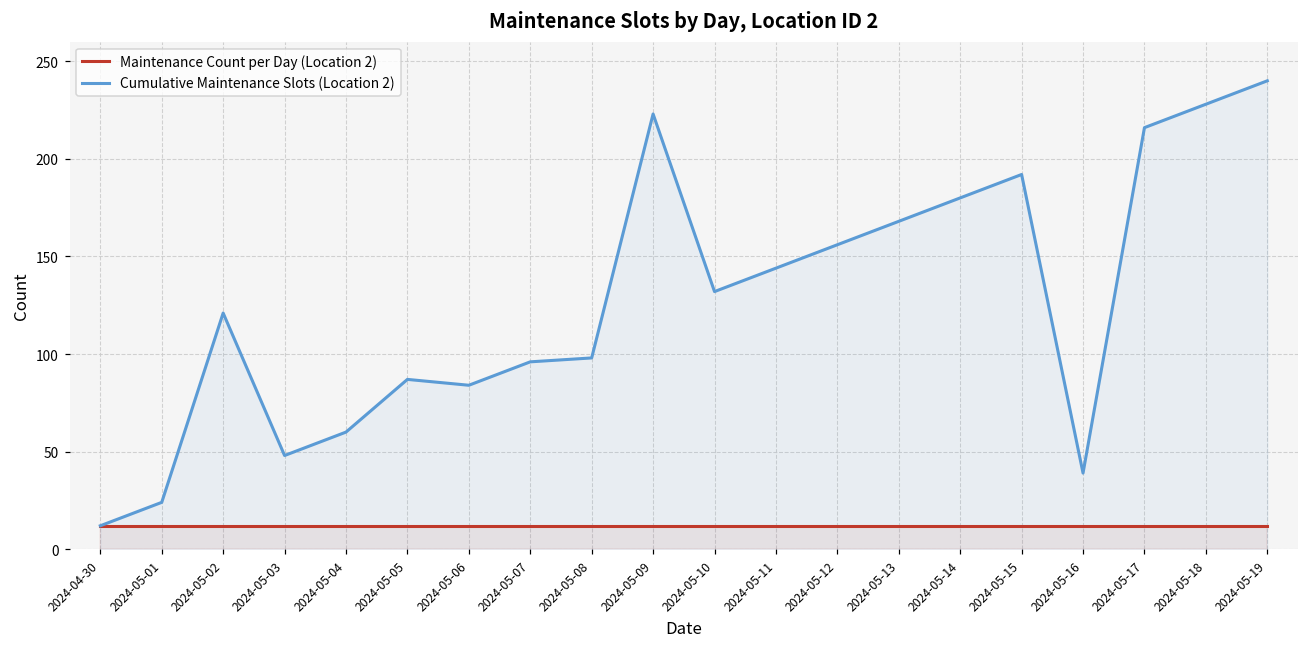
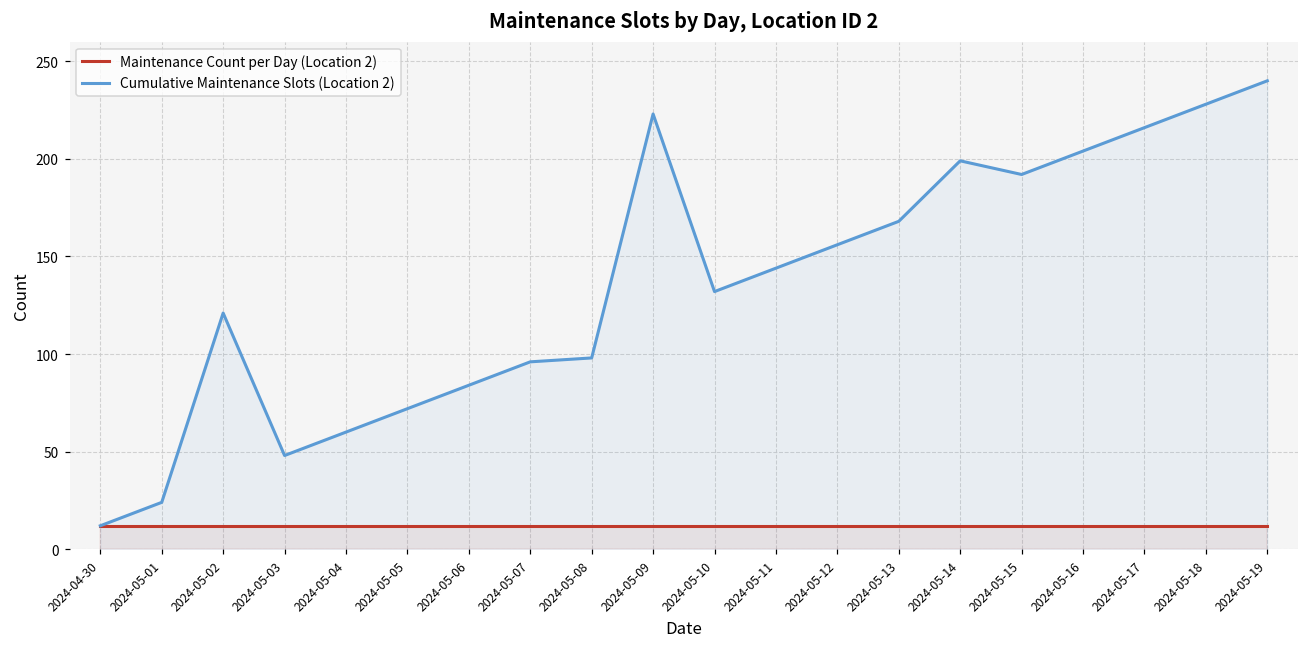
  {
    "Maintenance Count per Day (Location 2)": {
      "2024-05-01": 12,
      "2024-05-02": 12,
      "2024-05-03": 12,
      "2024-05-04": 12,
      "2024-05-05": 12,
      "2024-05-06": 12,
      "2024-05-07": 12,
      "2024-05-08": 12,
      "2024-05-09": 12,
      "2024-05-10": 12,
      "2024-05-11": 12,
      "2024-05-12": 12,
      "2024-05-13": 12,
      "2024-05-14": 12,
      "2024-05-15": 12,
      "2024-05-16": 12,
      "2024-05-17": 12,
      "2024-05-18": 12,
      "2024-05-19": 12
    },
    "Cumulative Maintenance Slots (Location 2)": {
      "2024-05-01": 24,
      "2024-05-02": 121,
      "2024-05-03": 48,
      "2024-05-04": 60,
-     "2024-05-05": 87,
+     "2024-05-05": 72,
      "2024-05-06": 84,
      "2024-05-07": 96,
      "2024-05-08": 98,
      "2024-05-09": 223,
      "2024-05-10": 132,
      "2024-05-11": 144,
      "2024-05-12": 156,
      "2024-05-13": 168,
-     "2024-05-14": 180,
+     "2024-05-14": 199,
      "2024-05-15": 192,
-     "2024-05-16": 39,
+     "2024-05-16": 204,
      "2024-05-17": 216,
      "2024-05-18": 228,
      "2024-05-19": 240
    }
  }
